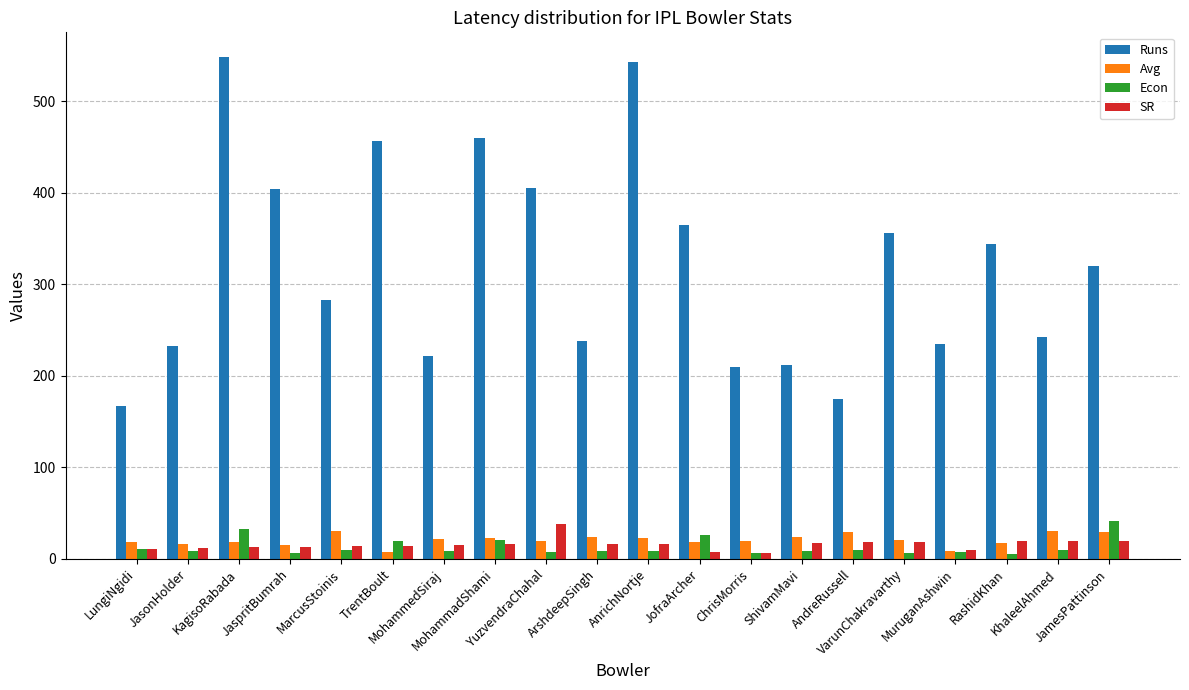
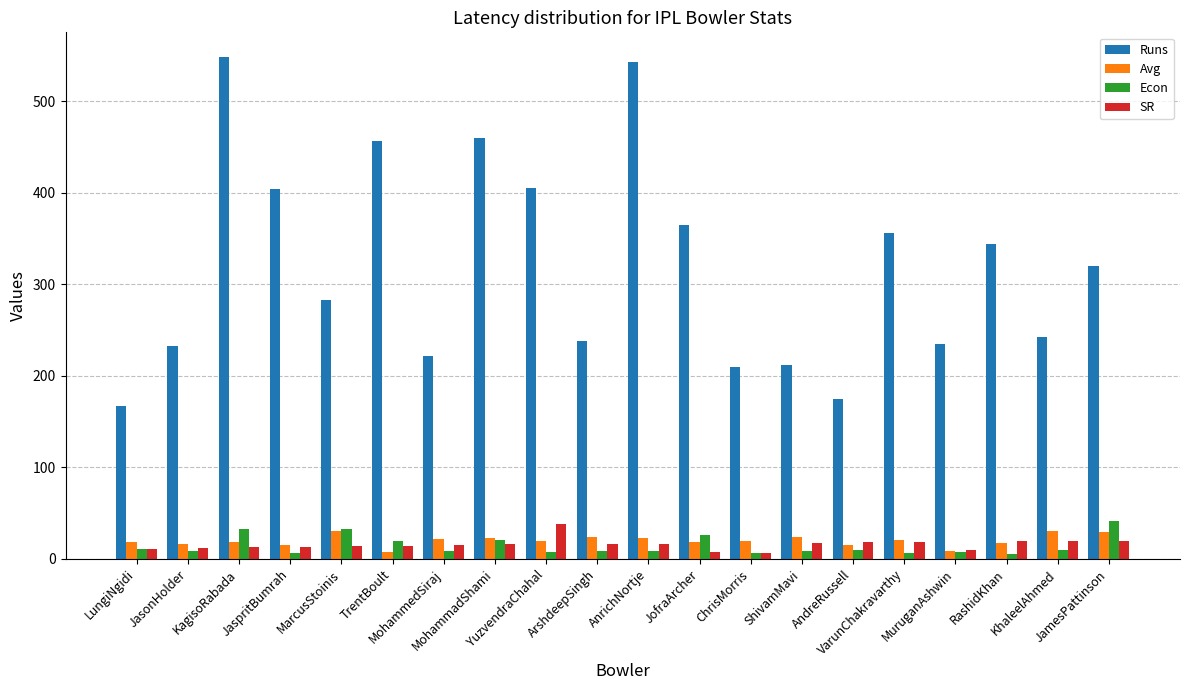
  {
    "Runs": {
      "LungiNgidi": 170,
      "JasonHolder": 230,
      "KagisoRabada": 550,
      "JaspritBumrah": 400,
      "MarcusStoinis": 280,
      "TrentBoult": 460,
      "MohammedSiraj": 220,
      "MohammadShami": 460,
      "YuzvendraChahal": 410,
      "ArshdeepSingh": 240,
      "AnrichNortje": 540,
      "JofraArcher": 370,
      "ChrisMorris": 210,
      "ShivamMavi": 210,
      "AndreRussell": 180,
      "VarunChakravarthy": 360,
      "MuruganAshwin": 240,
      "RashidKhan": 340,
      "KhaleelAhmed": 240,
      "JamesPattinson": 320
    },
    "Avg": {
      "LungiNgidi": 20,
      "JasonHolder": 20,
      "KagisoRabada": 20,
      "JaspritBumrah": 10,
      "MarcusStoinis": 30,
      "TrentBoult": 10,
      "MohammedSiraj": 20,
      "MohammadShami": 20,
      "YuzvendraChahal": 20,
      "ArshdeepSingh": 20,
      "AnrichNortje": 20,
      "JofraArcher": 20,
      "ChrisMorris": 20,
      "ShivamMavi": 20,
-     "AndreRussell": 30,
+     "AndreRussell": 20,
      "VarunChakravarthy": 20,
      "MuruganAshwin": 10,
      "RashidKhan": 20,
      "KhaleelAhmed": 30,
      "JamesPattinson": 30
    },
    "Econ": {
      "LungiNgidi": 10,
      "JasonHolder": 10,
      "KagisoRabada": 30,
      "JaspritBumrah": 10,
-     "MarcusStoinis": 10,
+     "MarcusStoinis": 30,
      "TrentBoult": 20,
      "MohammedSiraj": 10,
      "MohammadShami": 20,
      "YuzvendraChahal": 10,
      "ArshdeepSingh": 10,
      "AnrichNortje": 10,
      "JofraArcher": 30,
      "ChrisMorris": 10,
      "ShivamMavi": 10,
      "AndreRussell": 10,
      "VarunChakravarthy": 10,
      "MuruganAshwin": 10,
      "RashidKhan": 10,
      "KhaleelAhmed": 10,
      "JamesPattinson": 40
    },
    "SR": {
      "LungiNgidi": 10,
      "JasonHolder": 10,
      "KagisoRabada": 10,
      "JaspritBumrah": 10,
      "MarcusStoinis": 10,
      "TrentBoult": 10,
      "MohammedSiraj": 10,
      "MohammadShami": 20,
      "YuzvendraChahal": 40,
      "ArshdeepSingh": 20,
      "AnrichNortje": 20,
      "JofraArcher": 10,
      "ChrisMorris": 10,
      "ShivamMavi": 20,
      "AndreRussell": 20,
      "VarunChakravarthy": 20,
      "MuruganAshwin": 10,
      "RashidKhan": 20,
      "KhaleelAhmed": 20,
      "JamesPattinson": 20
    }
  }
